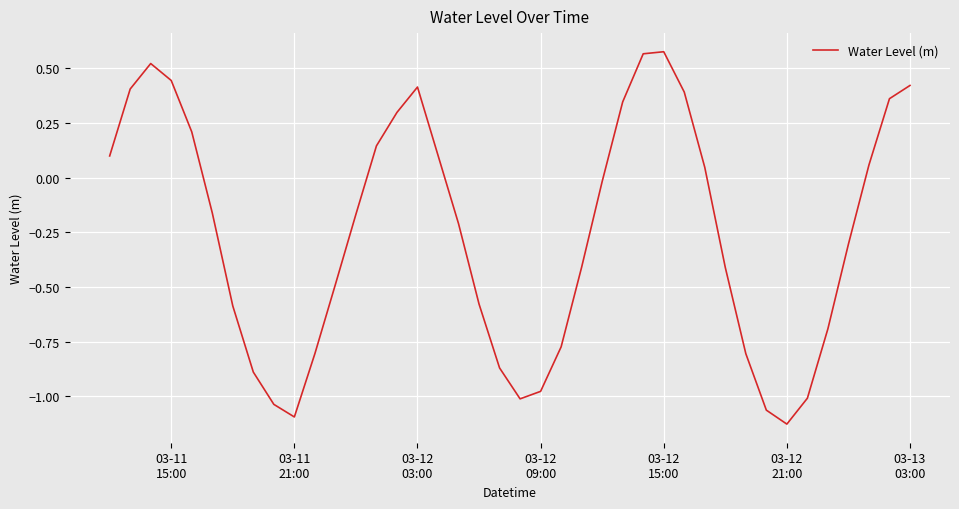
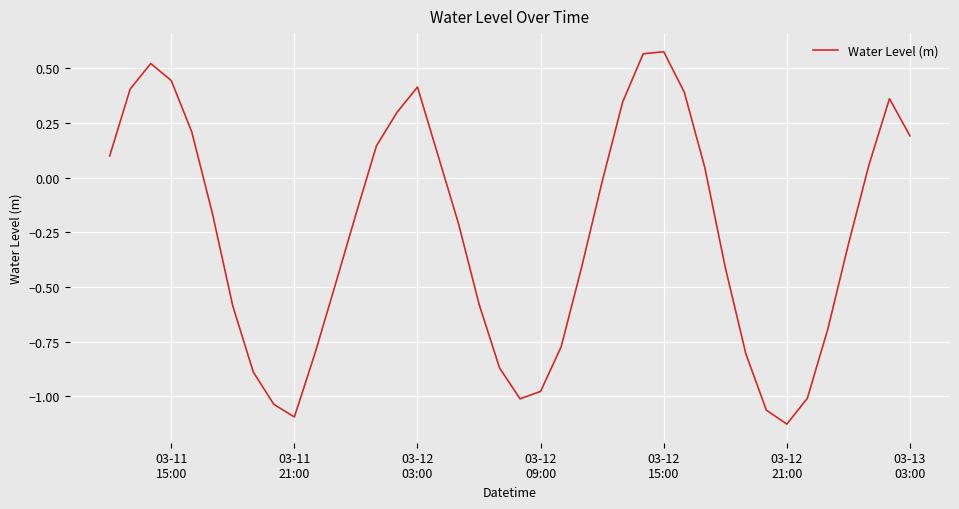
  {
    "03-11 15:00": 0.44,
    "03-11 21:00": -1.09,
    "03-12 03:00": 0.41,
    "03-12 09:00": -0.98,
    "03-12 15:00": 0.58,
    "03-12 21:00": -1.13,
-   "03-13 03:00": 0.42
+   "03-13 03:00": 0.19
  }
